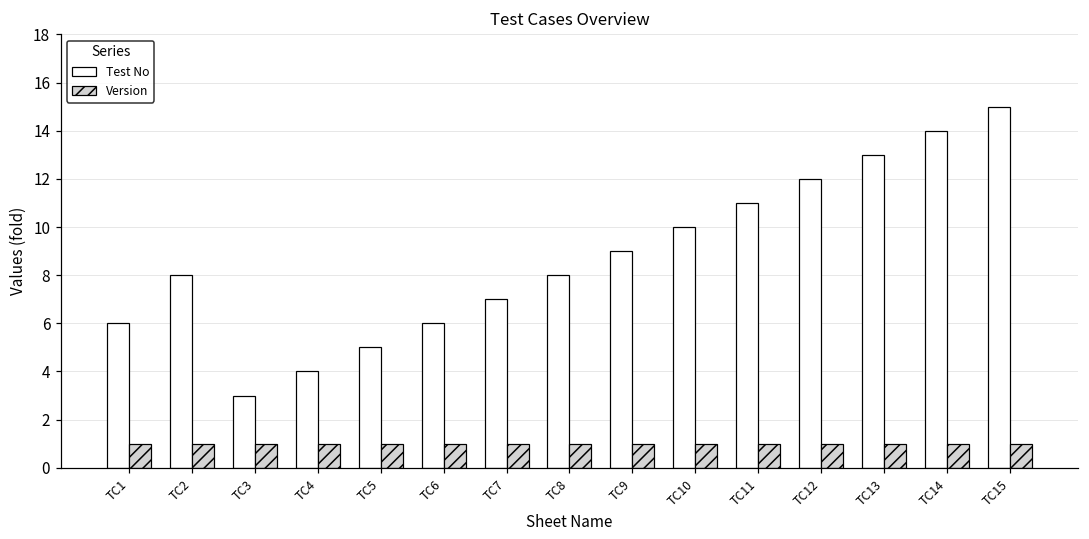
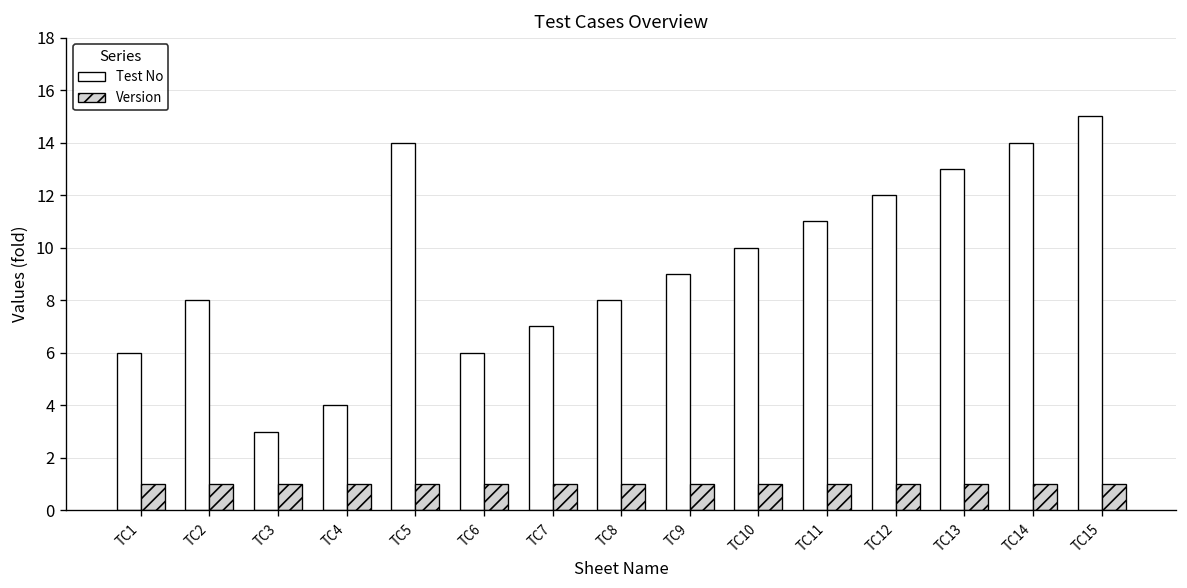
  {
    "Test No": {
      "TC1": 6,
      "TC2": 8,
      "TC3": 3,
      "TC4": 4,
-     "TC5": 5,
+     "TC5": 14,
      "TC6": 6,
      "TC7": 7,
      "TC8": 8,
      "TC9": 9,
      "TC10": 10,
      "TC11": 11,
      "TC12": 12,
      "TC13": 13,
      "TC14": 14,
      "TC15": 15
    },
    "Version": {
      "TC1": 1,
      "TC2": 1,
      "TC3": 1,
      "TC4": 1,
      "TC5": 1,
      "TC6": 1,
      "TC7": 1,
      "TC8": 1,
      "TC9": 1,
      "TC10": 1,
      "TC11": 1,
      "TC12": 1,
      "TC13": 1,
      "TC14": 1,
      "TC15": 1
    }
  }
